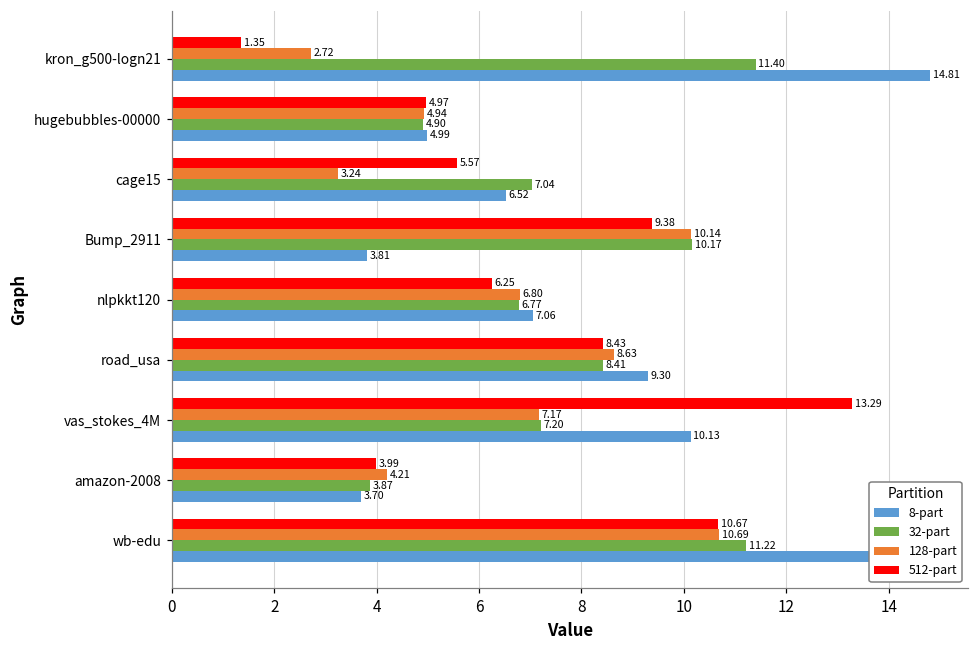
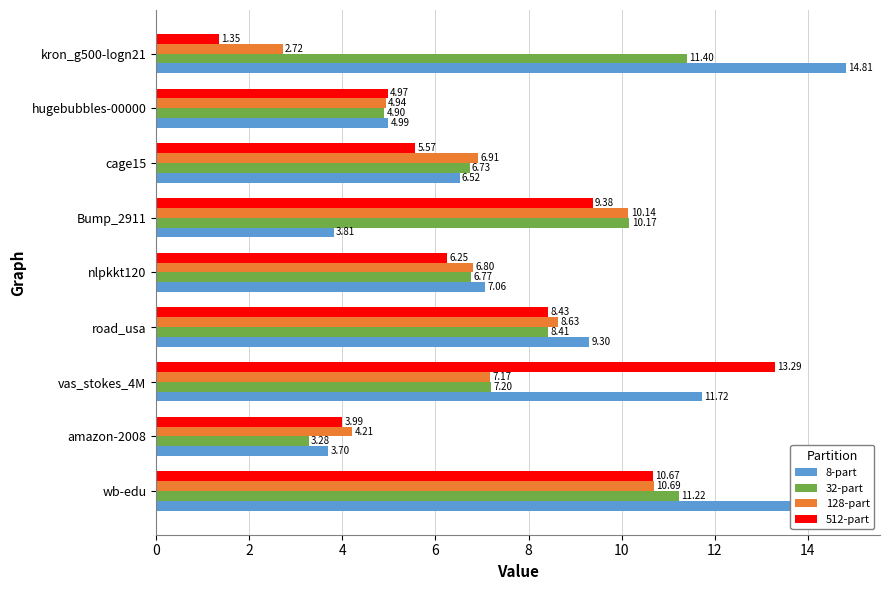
  {
    "8-part": {
      "kron_g500-logn21": 14.81,
      "hugebubbles-00000": 4.99,
      "cage15": 6.52,
      "Bump_2911": 3.81,
      "nlpkkt120": 7.06,
      "road_usa": 9.30,
-     "vas_stokes_4M": 10.13,
+     "vas_stokes_4M": 11.72,
      "amazon-2008": 3.70
    },
    "32-part": {
      "kron_g500-logn21": 11.40,
      "hugebubbles-00000": 4.90,
-     "cage15": 7.04,
+     "cage15": 6.73,
      "Bump_2911": 10.17,
      "nlpkkt120": 6.77,
      "road_usa": 8.41,
      "vas_stokes_4M": 7.20,
-     "amazon-2008": 3.87,
+     "amazon-2008": 3.28,
      "wb-edu": 11.22
    },
    "128-part": {
      "kron_g500-logn21": 2.72,
      "hugebubbles-00000": 4.94,
-     "cage15": 3.24,
+     "cage15": 6.91,
      "Bump_2911": 10.14,
      "nlpkkt120": 6.80,
      "road_usa": 8.63,
      "vas_stokes_4M": 7.17,
      "amazon-2008": 4.21,
      "wb-edu": 10.69
    },
    "512-part": {
      "kron_g500-logn21": 1.35,
      "hugebubbles-00000": 4.97,
      "cage15": 5.57,
      "Bump_2911": 9.38,
      "nlpkkt120": 6.25,
      "road_usa": 8.43,
      "vas_stokes_4M": 13.29,
      "amazon-2008": 3.99,
      "wb-edu": 10.67
    }
  }
